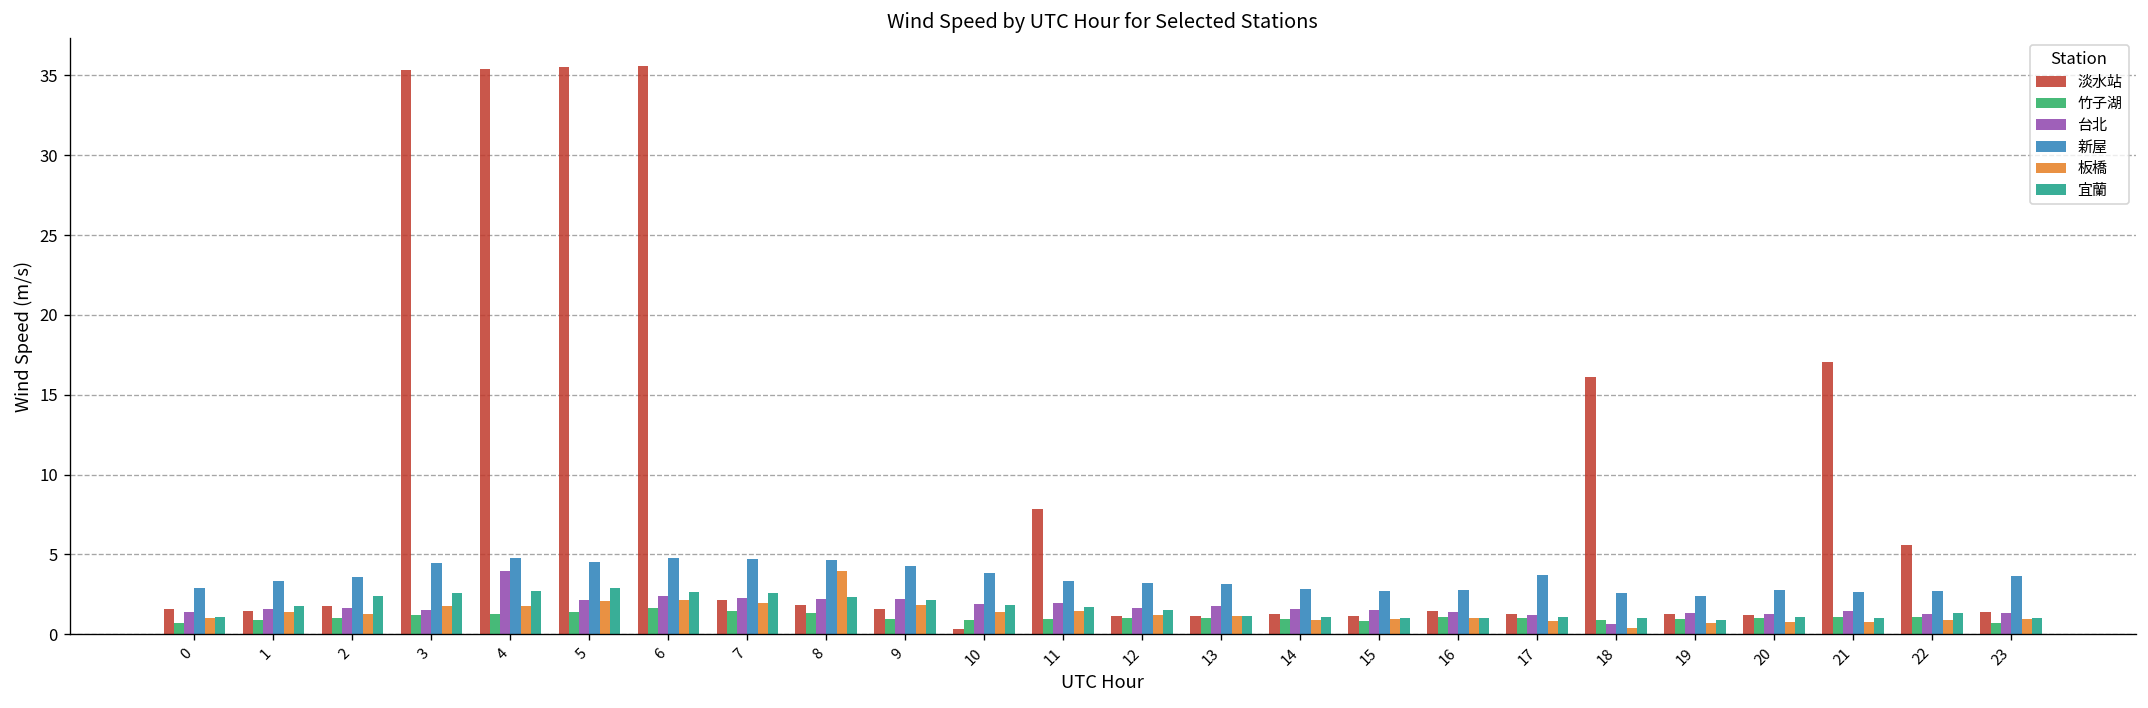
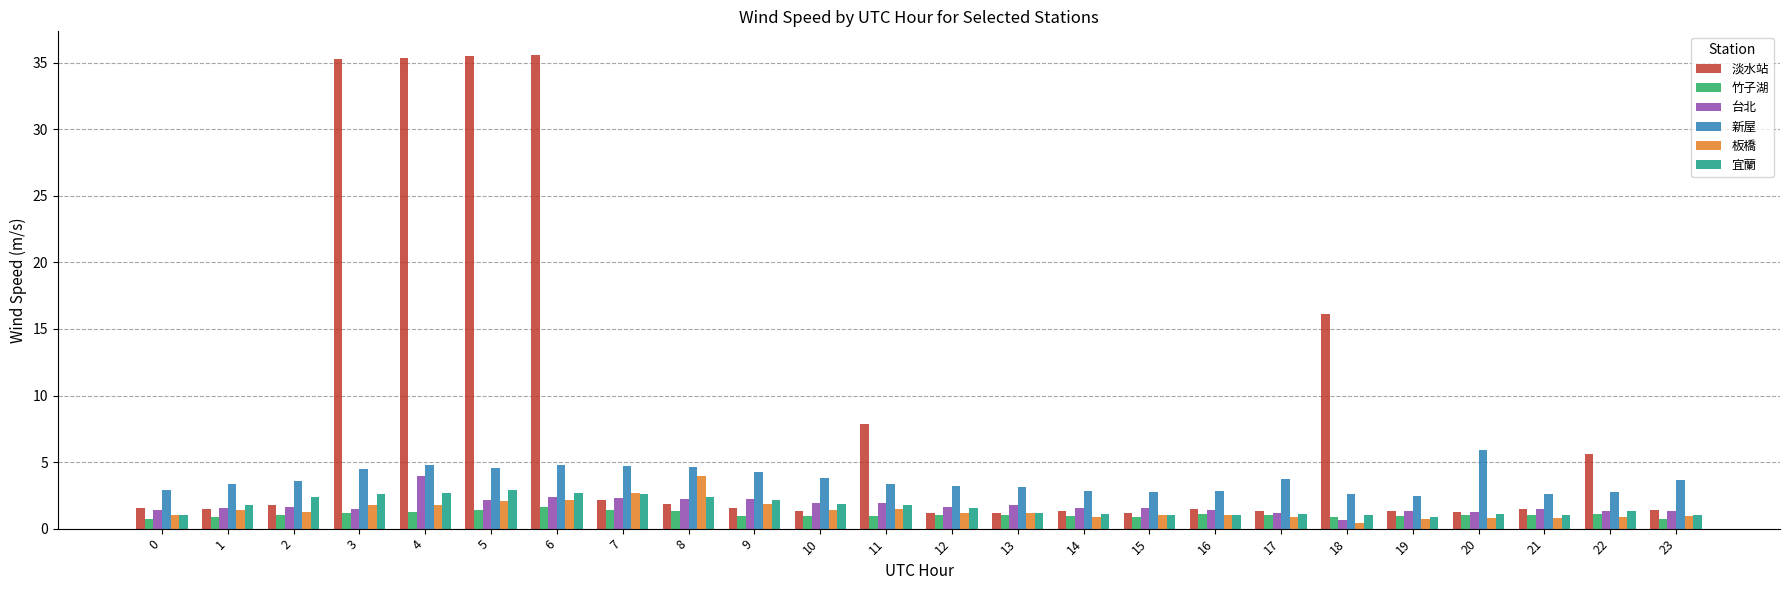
  {
    "淡水站": {
      "0": 1.6,
      "1": 1.5,
      "2": 1.8,
      "3": 35.3,
      "4": 35.4,
      "5": 35.5,
      "6": 35.6,
      "7": 2.1,
      "8": 1.8,
      "9": 1.6,
-     "10": 0.3,
+     "10": 1.4,
      "11": 7.9,
      "12": 1.1,
      "13": 1.2,
      "14": 1.3,
      "15": 1.1,
      "16": 1.4,
      "17": 1.3,
      "18": 16.1,
      "19": 1.3,
      "20": 1.2,
-     "21": 17.0,
+     "21": 1.5,
      "22": 5.6,
      "23": 1.4
    },
    "台北": {
      "0": 1.4,
      "1": 1.6,
      "2": 1.6,
      "3": 1.5,
      "4": 4.0,
      "5": 2.1,
      "6": 2.4,
      "7": 2.3,
      "8": 2.2,
      "9": 2.2,
      "10": 1.9,
      "11": 1.9,
      "12": 1.6,
      "13": 1.8,
      "14": 1.6,
      "15": 1.5,
      "16": 1.4,
      "17": 1.2,
      "18": 0.7,
      "19": 1.4,
      "20": 1.3,
      "21": 1.5,
      "22": 1.3,
      "23": 1.3
    },
    "新屋": {
      "0": 2.9,
      "1": 3.3,
      "2": 3.6,
      "3": 4.4,
      "4": 4.8,
      "5": 4.5,
      "6": 4.8,
      "7": 4.7,
      "8": 4.6,
      "9": 4.3,
      "10": 3.8,
      "11": 3.4,
      "12": 3.2,
      "13": 3.2,
      "14": 2.8,
      "15": 2.7,
      "16": 2.8,
      "17": 3.7,
      "18": 2.6,
      "19": 2.4,
-     "20": 2.8,
+     "20": 5.9,
      "21": 2.6,
      "22": 2.7,
      "23": 3.7
    },
    "板橋": {
      "0": 1.0,
      "1": 1.4,
      "2": 1.3,
      "3": 1.8,
      "4": 1.8,
      "5": 2.1,
      "6": 2.2,
-     "7": 2.0,
+     "7": 2.7,
      "8": 4.0,
      "9": 1.8,
      "10": 1.4,
      "11": 1.4,
      "12": 1.2,
      "13": 1.2,
      "14": 0.9,
      "15": 1.0,
      "16": 1.0,
      "17": 0.8,
      "18": 0.4,
      "19": 0.7,
      "20": 0.8,
      "21": 0.8,
      "22": 0.9,
      "23": 0.9
    }
  }
